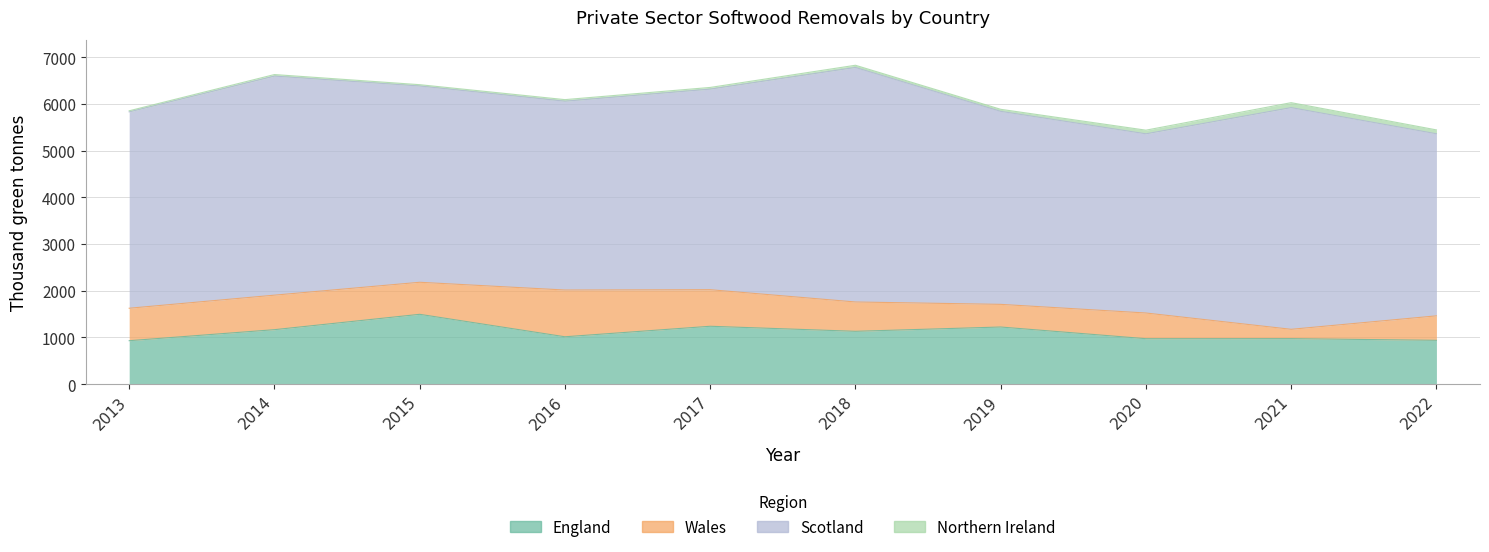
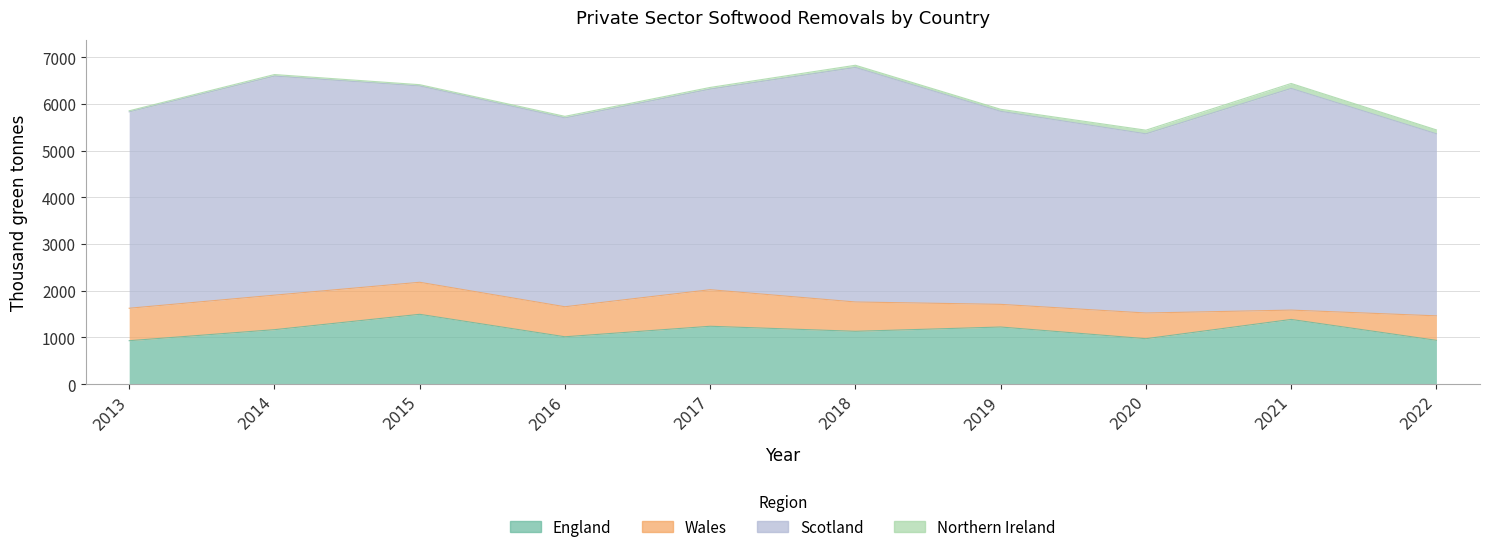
  {
    "England": {
      "2013": 900,
      "2014": 1200,
      "2015": 1500,
      "2016": 1000,
      "2017": 1200,
      "2018": 1100,
      "2019": 1200,
      "2020": 1000,
-     "2021": 1000,
+     "2021": 1400,
      "2022": 900
    },
    "Wales": {
      "2013": 700,
      "2014": 700,
      "2015": 700,
-     "2016": 1000,
+     "2016": 600,
      "2017": 800,
      "2018": 600,
      "2019": 500,
      "2020": 600,
      "2021": 200,
      "2022": 500
    }
  }
